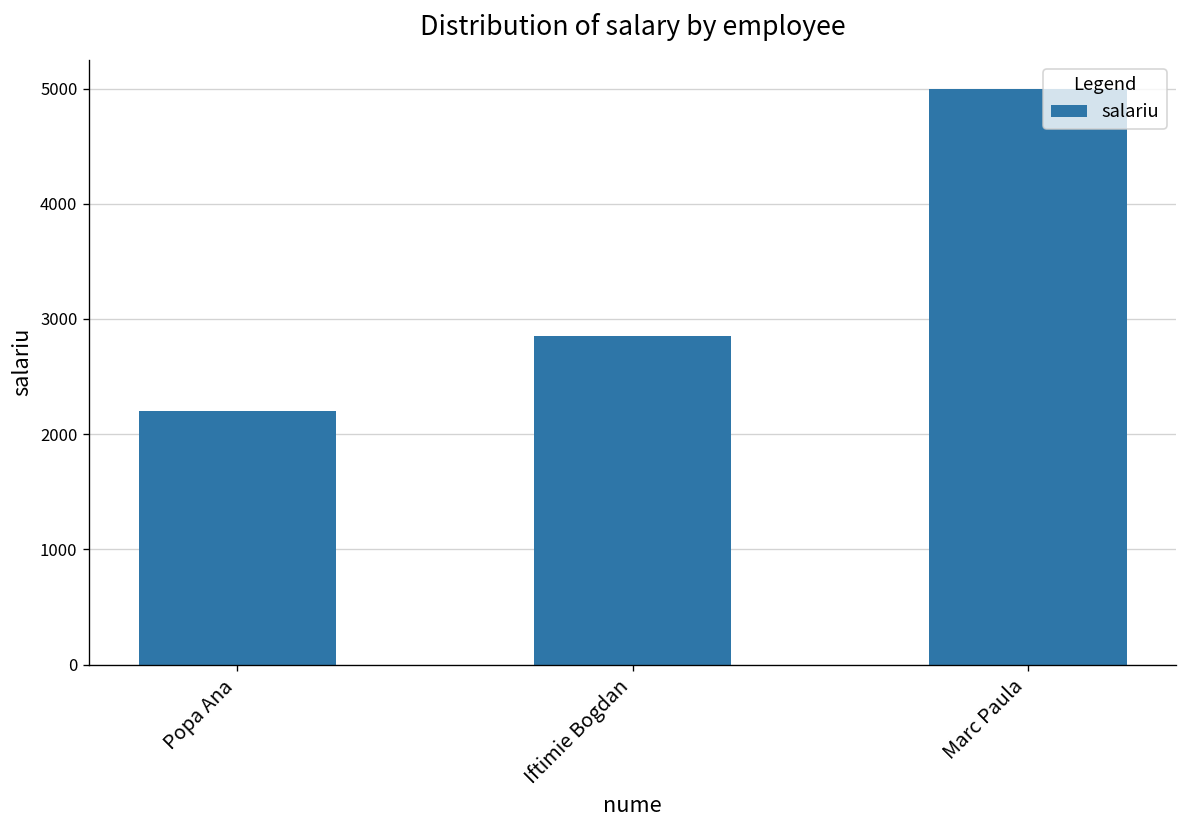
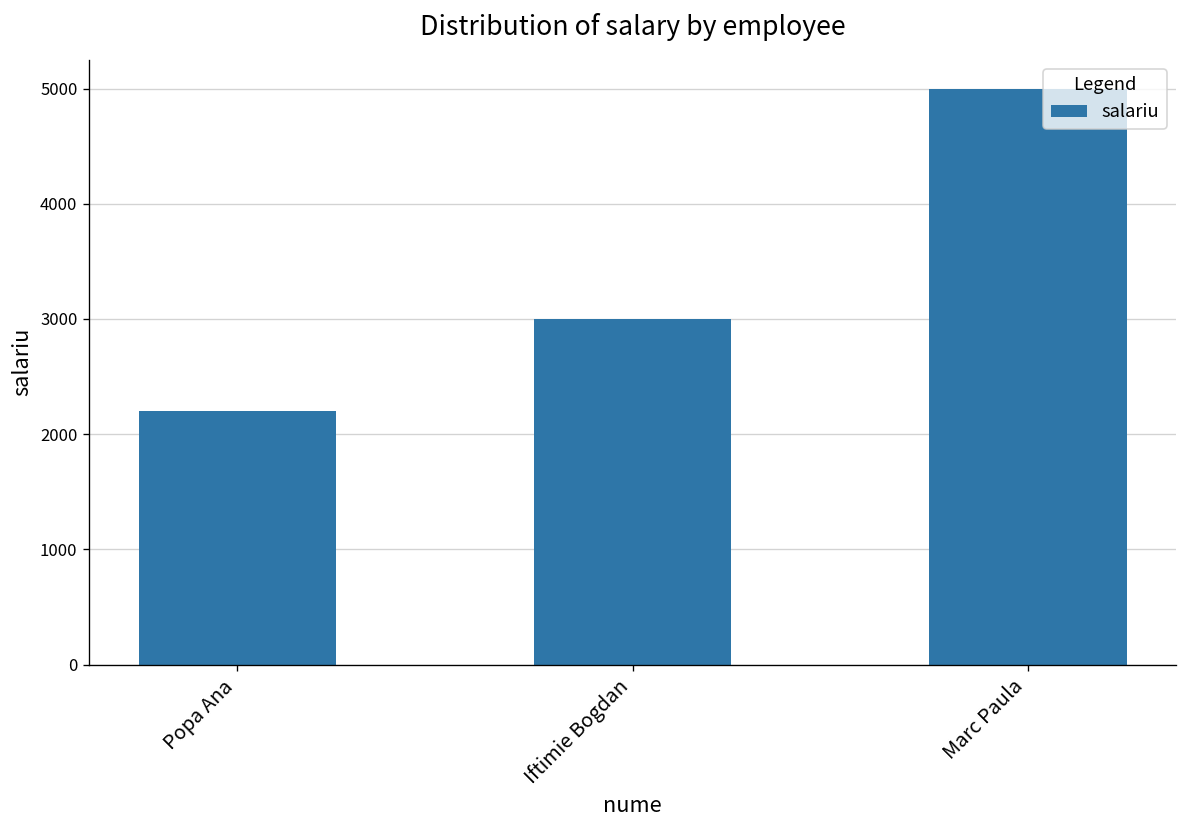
  {
    "Popa Ana": 2200,
-   "Iftimie Bogdan": 2900,
+   "Iftimie Bogdan": 3000,
    "Marc Paula": 5000
  }
